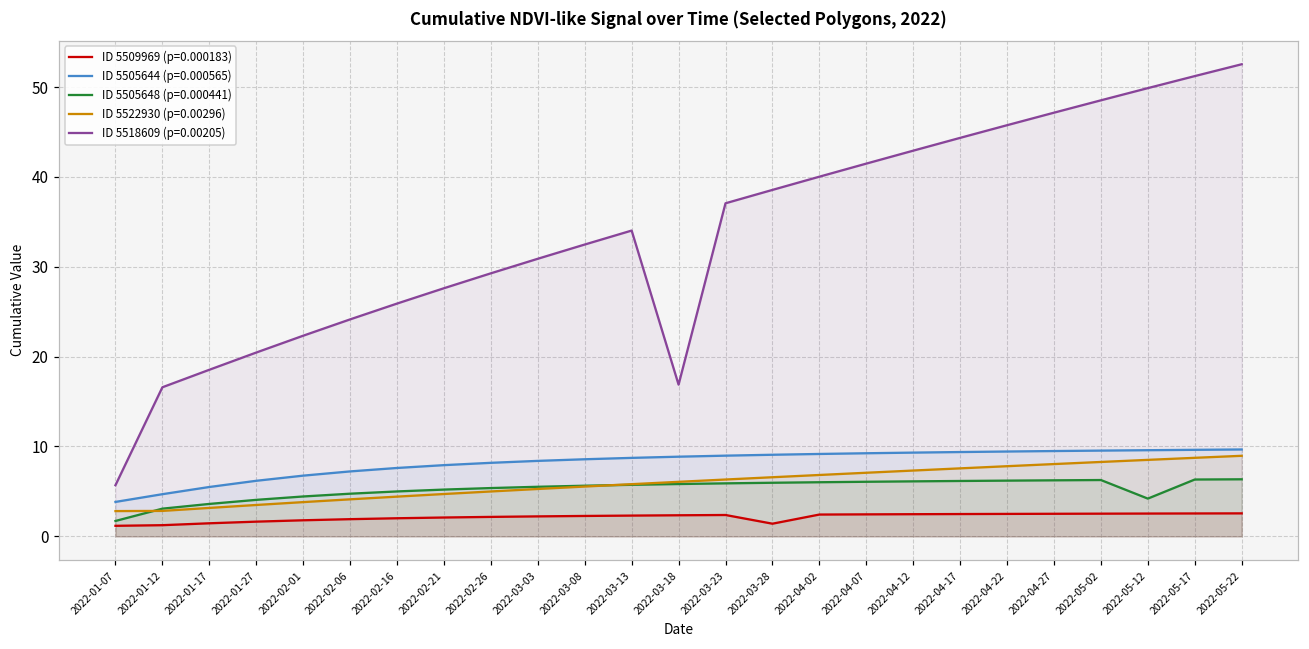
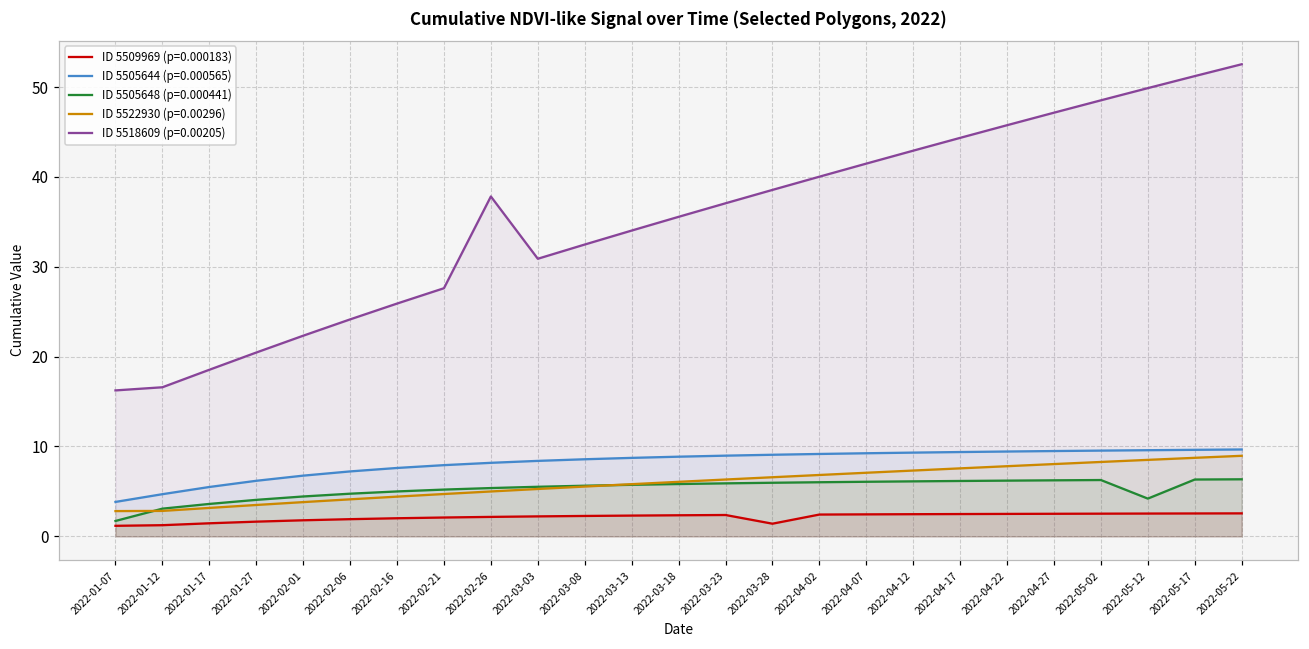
  {
    "ID 5509969 (p=0.000183)": {
      "2022-01-07": 1,
      "2022-01-12": 1,
      "2022-01-17": 1,
      "2022-01-27": 2,
      "2022-02-01": 2,
      "2022-02-06": 2,
      "2022-02-16": 2,
      "2022-02-21": 2,
      "2022-02-26": 2,
      "2022-03-03": 2,
      "2022-03-08": 2,
      "2022-03-13": 2,
      "2022-03-18": 2,
      "2022-03-23": 2,
      "2022-03-28": 1,
      "2022-04-02": 2,
      "2022-04-07": 2,
      "2022-04-12": 2,
      "2022-04-17": 2,
      "2022-04-22": 2,
      "2022-04-27": 3,
      "2022-05-02": 3,
      "2022-05-12": 3,
      "2022-05-17": 3,
      "2022-05-22": 3
    },
    "ID 5505644 (p=0.000565)": {
      "2022-01-07": 4,
      "2022-01-12": 5,
      "2022-01-17": 5,
      "2022-01-27": 6,
      "2022-02-01": 7,
      "2022-02-06": 7,
      "2022-02-16": 8,
      "2022-02-21": 8,
      "2022-02-26": 8,
      "2022-03-03": 8,
      "2022-03-08": 9,
      "2022-03-13": 9,
      "2022-03-18": 9,
      "2022-03-23": 9,
      "2022-03-28": 9,
      "2022-04-02": 9,
      "2022-04-07": 9,
      "2022-04-12": 9,
      "2022-04-17": 9,
      "2022-04-22": 9,
      "2022-04-27": 9,
      "2022-05-02": 10,
      "2022-05-12": 10,
      "2022-05-17": 10,
      "2022-05-22": 10
    },
    "ID 5505648 (p=0.000441)": {
      "2022-01-07": 2,
      "2022-01-17": 4,
      "2022-01-27": 4,
      "2022-02-01": 4,
      "2022-02-06": 5,
      "2022-02-16": 5,
      "2022-02-21": 5,
      "2022-02-26": 5,
      "2022-03-23": 6,
      "2022-03-28": 6,
      "2022-04-02": 6,
      "2022-04-07": 6,
      "2022-04-12": 6,
      "2022-04-17": 6,
      "2022-04-22": 6,
      "2022-04-27": 6,
      "2022-05-02": 6,
      "2022-05-12": 4,
      "2022-05-17": 6,
      "2022-05-22": 6
    },
    "ID 5522930 (p=0.00296)": {
      "2022-01-07": 3,
      "2022-01-17": 3,
      "2022-01-27": 3,
      "2022-02-01": 4,
      "2022-02-06": 4,
      "2022-02-16": 4,
      "2022-02-21": 5,
      "2022-02-26": 5,
      "2022-03-23": 6,
      "2022-03-28": 7,
      "2022-04-02": 7,
      "2022-04-07": 7,
      "2022-04-12": 7,
      "2022-04-17": 8,
      "2022-04-22": 8,
      "2022-04-27": 8,
      "2022-05-02": 8,
      "2022-05-12": 9,
      "2022-05-17": 9,
      "2022-05-22": 9
    },
    "ID 5518609 (p=0.00205)": {
-     "2022-01-07": 6,
+     "2022-01-07": 16,
      "2022-01-12": 17,
      "2022-01-17": 19,
      "2022-01-27": 20,
      "2022-02-01": 22,
      "2022-02-06": 24,
      "2022-02-16": 26,
      "2022-02-21": 28,
-     "2022-02-26": 29,
+     "2022-02-26": 38,
      "2022-03-03": 31,
      "2022-03-08": 32,
      "2022-03-13": 34,
-     "2022-03-18": 17,
+     "2022-03-18": 36,
      "2022-03-23": 37,
      "2022-03-28": 39,
      "2022-04-02": 40,
      "2022-04-07": 41,
      "2022-04-12": 43,
      "2022-04-17": 44,
      "2022-04-22": 46,
      "2022-04-27": 47,
      "2022-05-02": 49,
      "2022-05-12": 50,
      "2022-05-17": 51,
      "2022-05-22": 53
    }
  }
